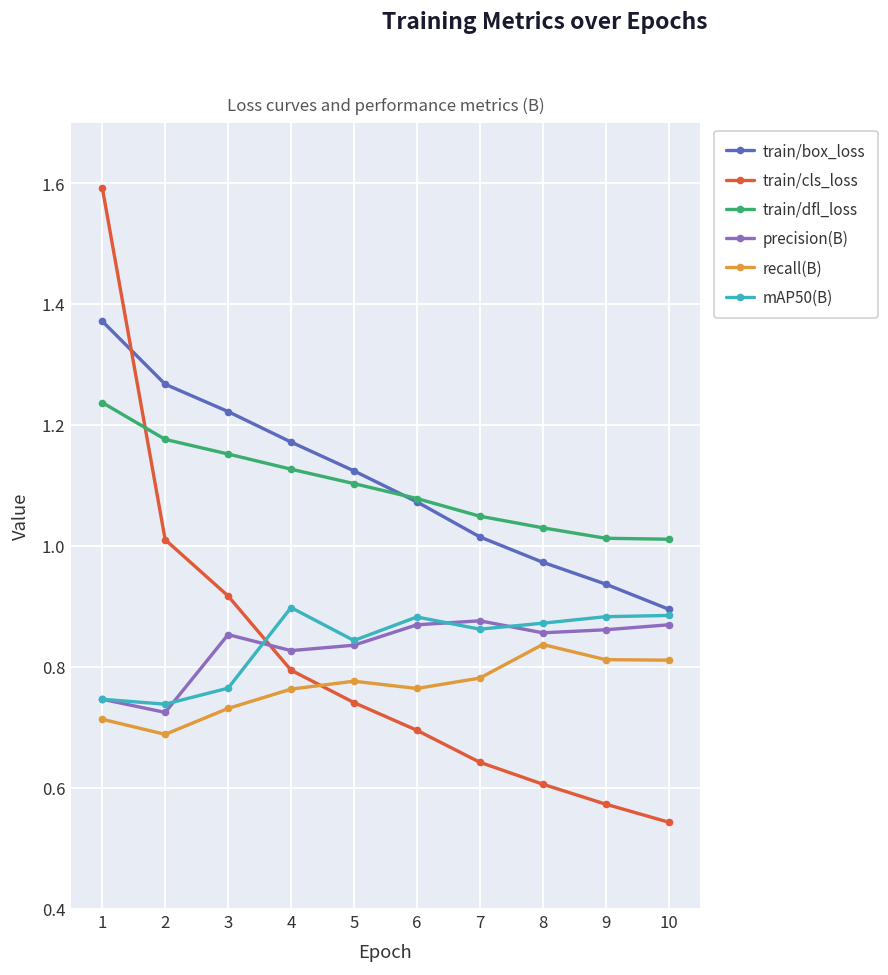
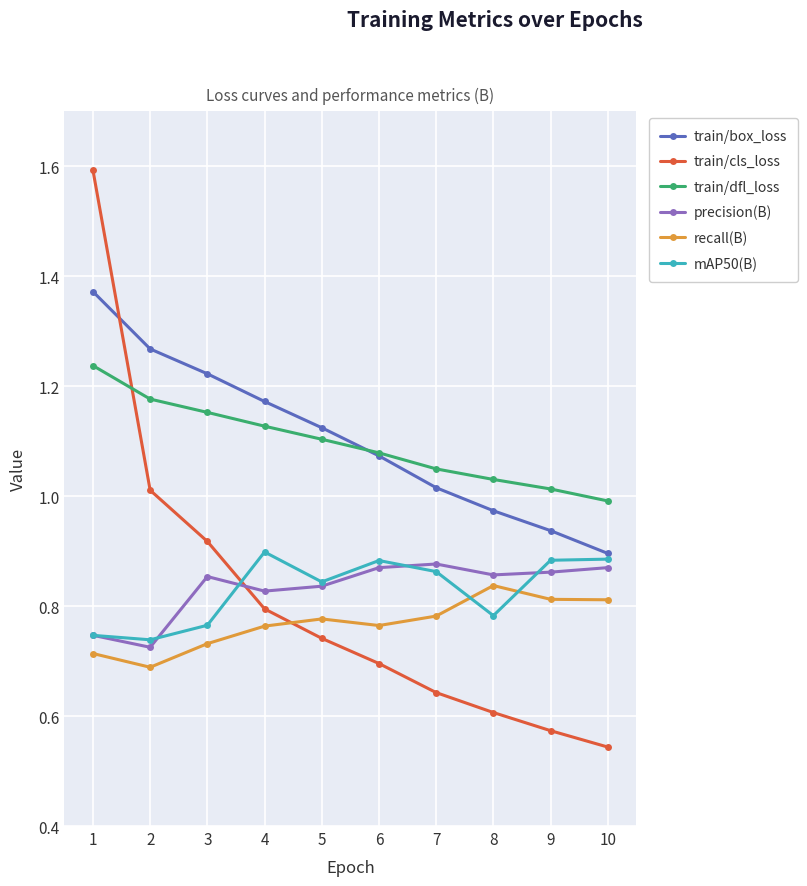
  {
    "train/cls_loss": {
      "1": 1.59,
      "2": 1.01,
      "3": 0.92,
      "4": 0.79,
      "5": 0.74,
      "6": 0.70,
      "7": 0.64,
      "8": 0.61,
      "9": 0.57,
      "10": 0.54
    },
    "train/dfl_loss": {
      "1": 1.24,
      "2": 1.18,
      "3": 1.15,
      "4": 1.13,
      "5": 1.10,
      "6": 1.08,
      "7": 1.05,
      "8": 1.03,
      "9": 1.01,
-     "10": 1.01
+     "10": 0.99
    },
    "recall(B)": {
      "1": 0.71,
      "2": 0.69,
      "3": 0.73,
      "4": 0.76,
      "5": 0.78,
      "6": 0.76,
      "7": 0.78,
      "8": 0.84,
      "9": 0.81,
      "10": 0.81
    },
    "mAP50(B)": {
      "2": 0.74,
      "3": 0.77,
      "4": 0.90,
      "5": 0.84,
      "6": 0.88,
      "7": 0.86,
-     "8": 0.87,
+     "8": 0.78,
      "9": 0.88,
      "10": 0.89
    }
  }
